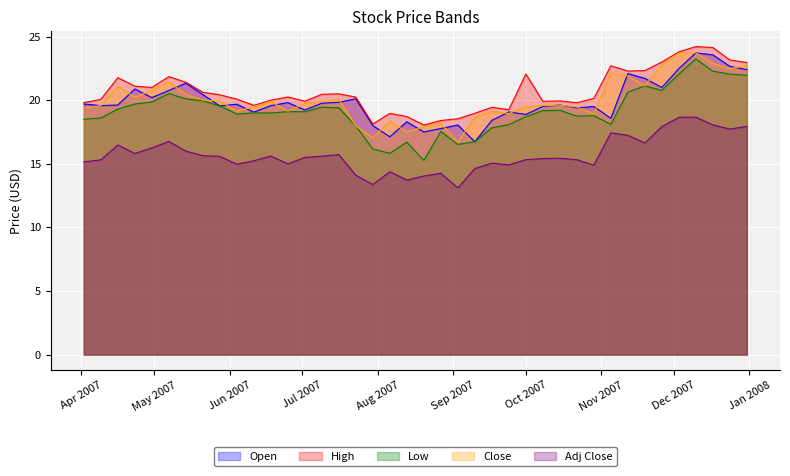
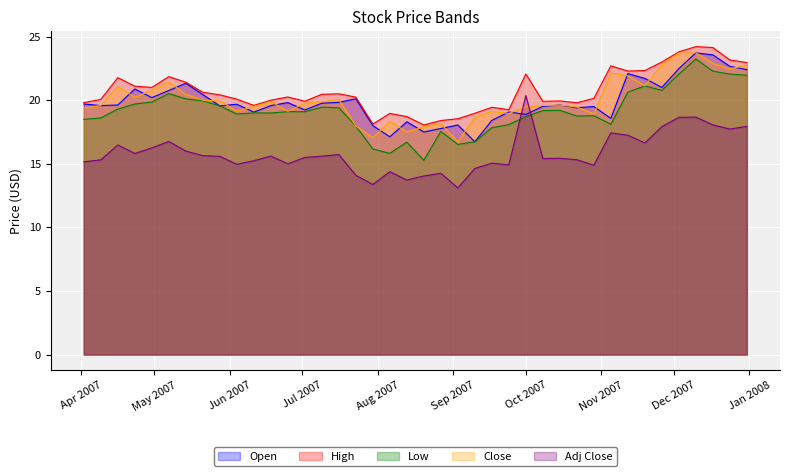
  {
    "High": {
      "Oct 2007": 22.1
    },
    "Close": {
      "Oct 2007": 19.5
    },
    "Adj Close": {
-     "Oct 2007": 15.3
+     "Oct 2007": 20.4
    }
  }
